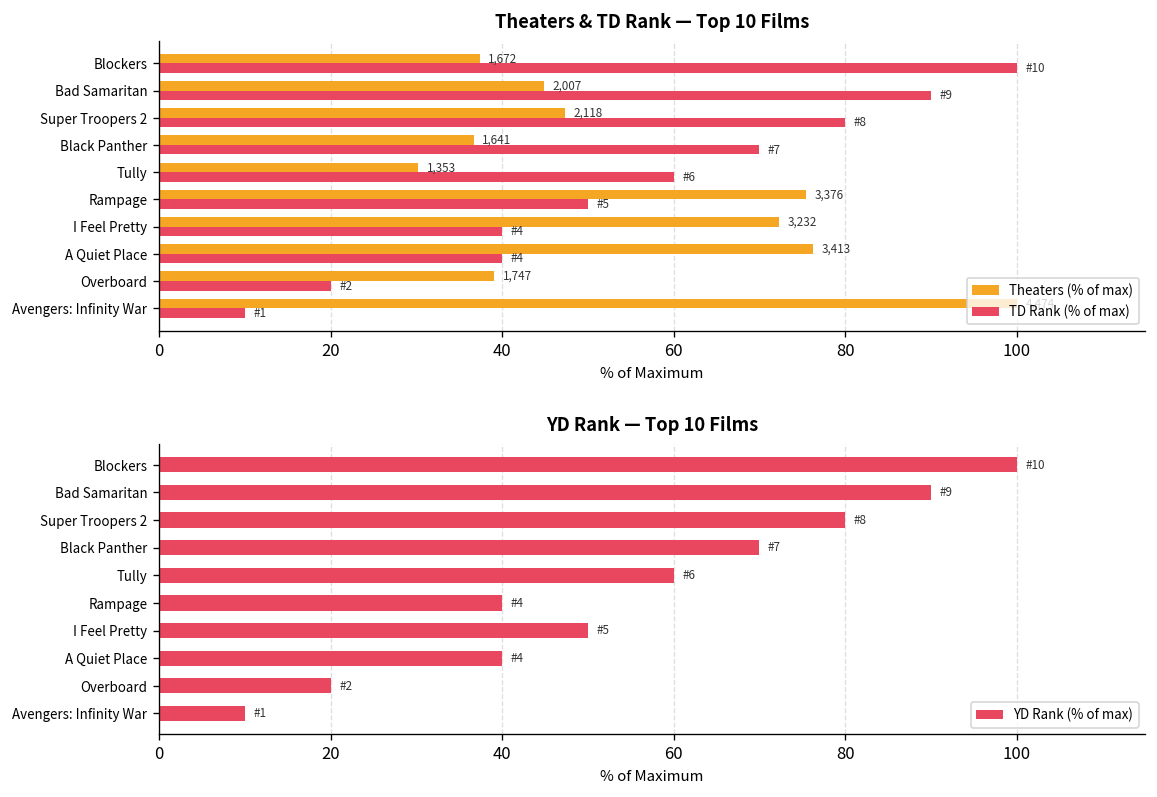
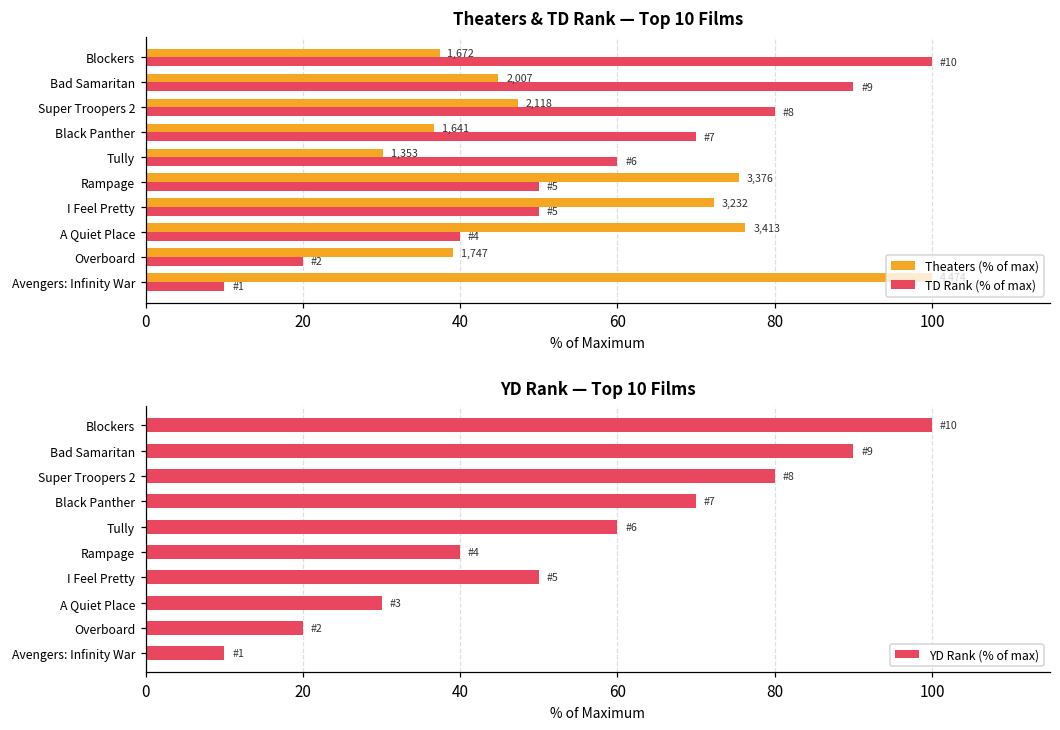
  {
    "Theaters & TD Rank — Top 10 Films": {
      "TD Rank (% of max)": {
-       "I Feel Pretty": 4
+       "I Feel Pretty": 5
      }
    },
    "YD Rank — Top 10 Films": {
-     "A Quiet Place": 4
+     "A Quiet Place": 3
    }
  }
